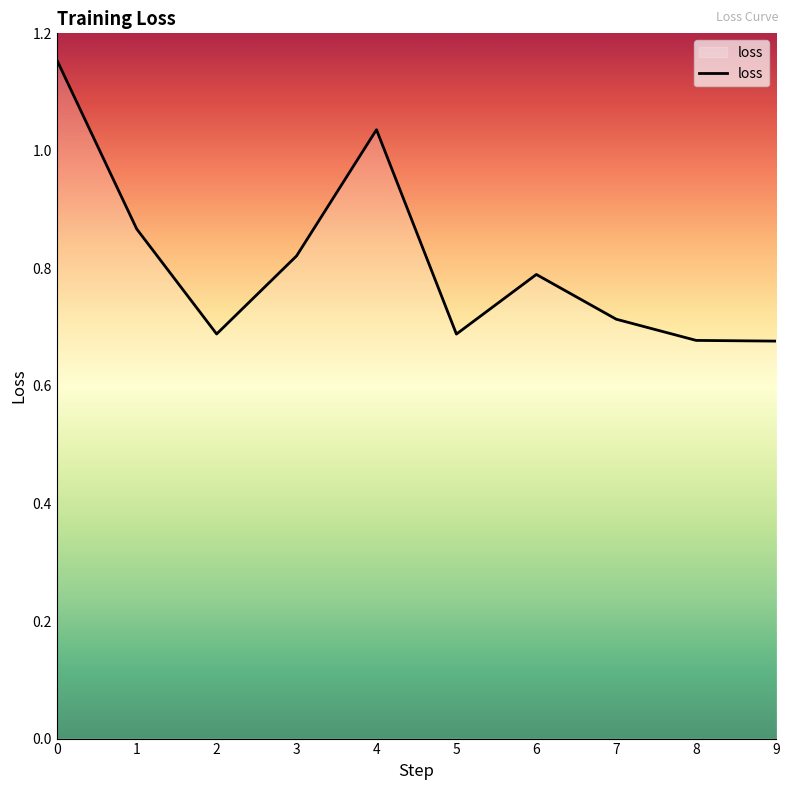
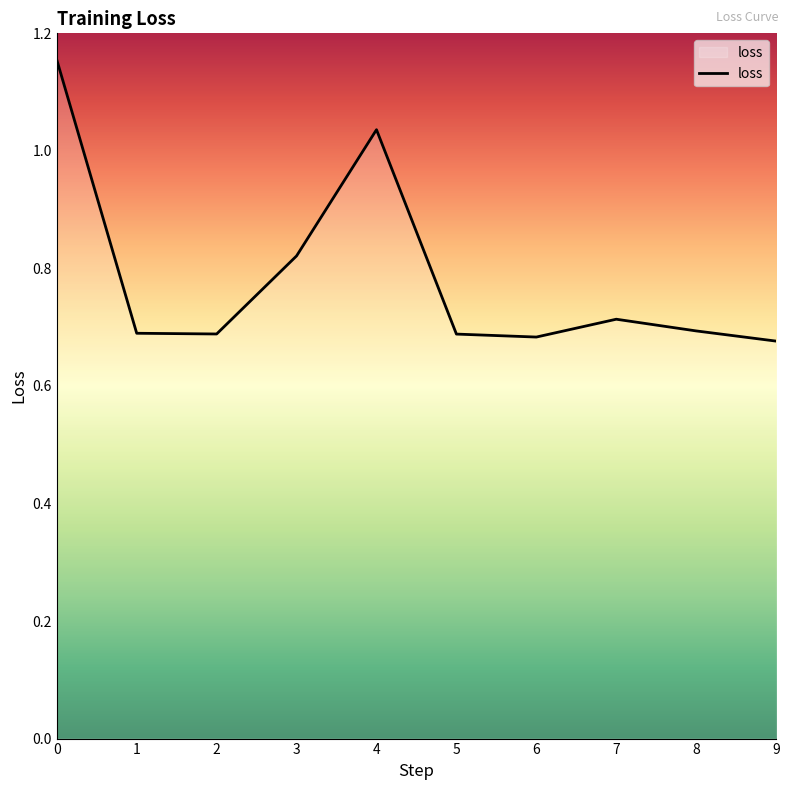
  {
    "0": 1.15,
-   "1": 0.87,
+   "1": 0.69,
    "2": 0.69,
    "3": 0.82,
    "4": 1.04,
    "5": 0.69,
-   "6": 0.79,
+   "6": 0.68,
    "7": 0.71,
-   "8": 0.68,
+   "8": 0.69,
    "9": 0.68
  }
